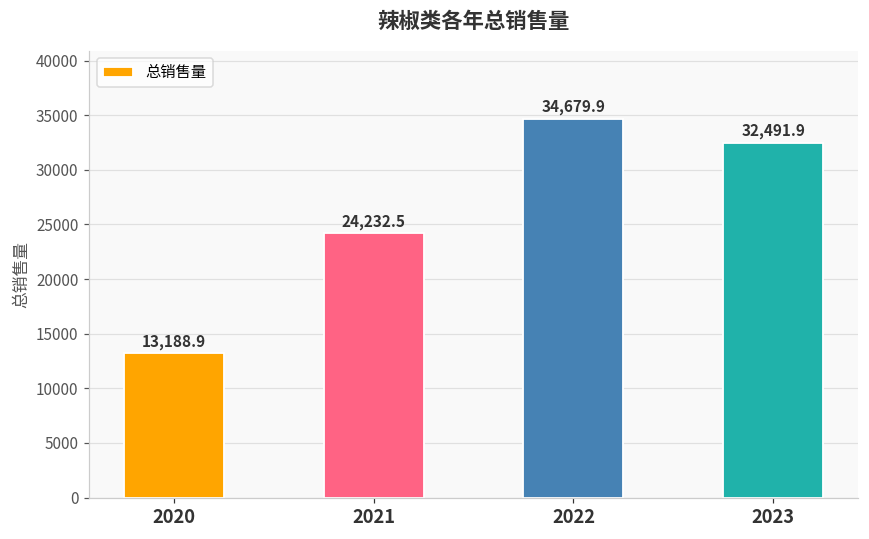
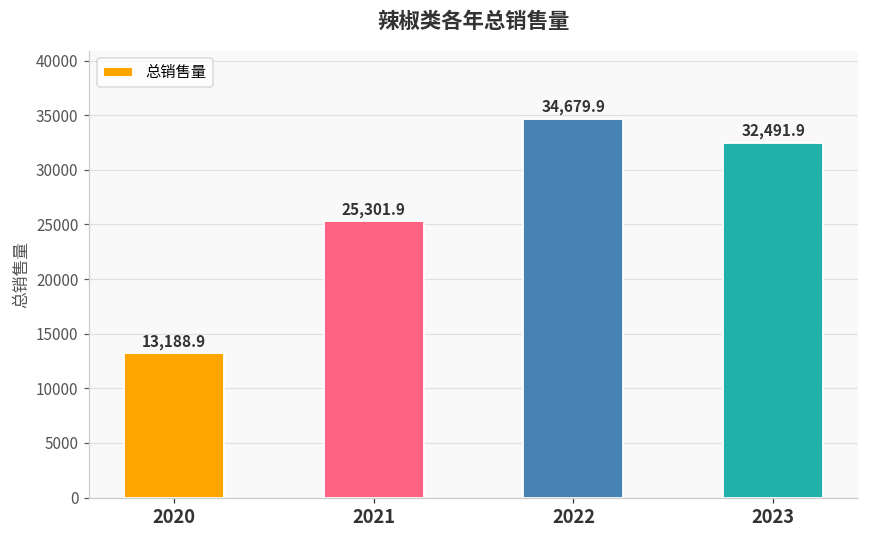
  {
    "2020": "13,188.9",
-   "2021": "24,232.5",
+   "2021": "25,301.9",
    "2022": "34,679.9",
    "2023": "32,491.9"
  }
